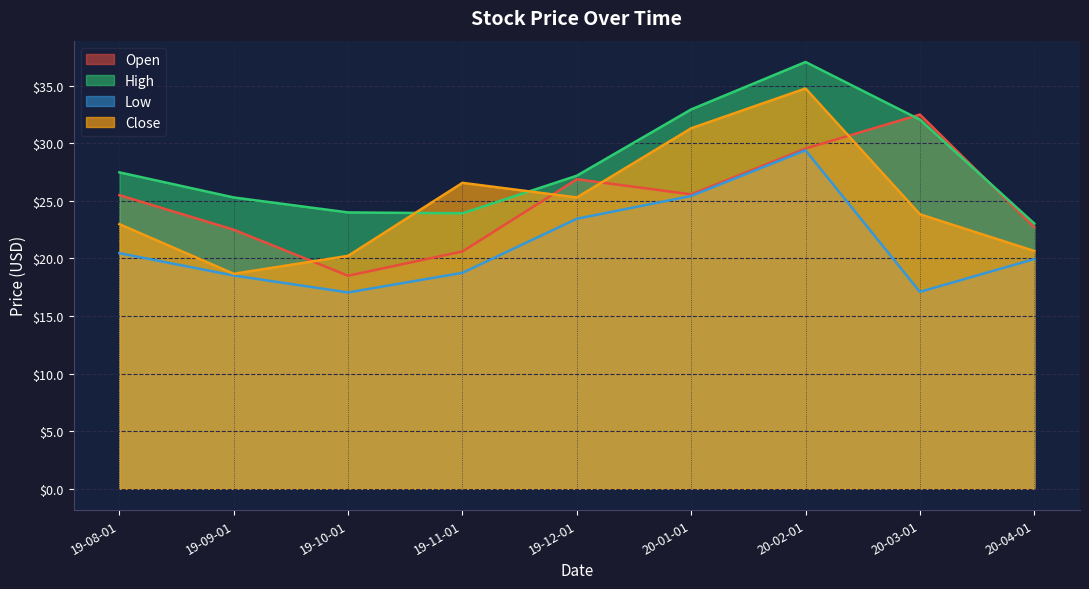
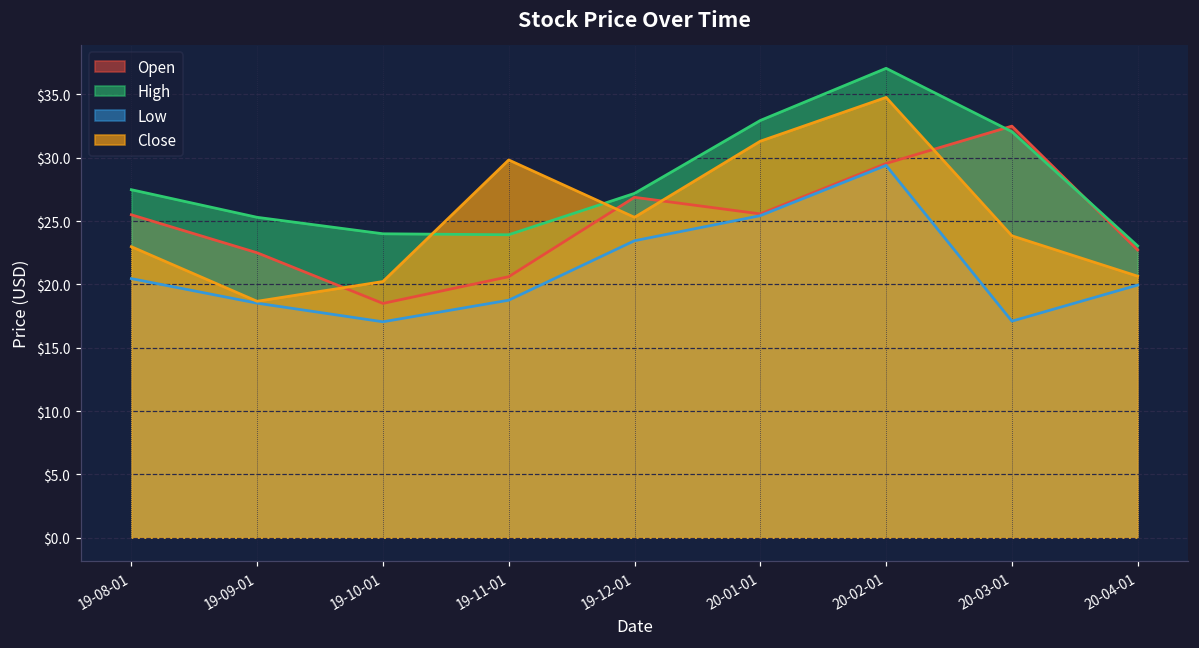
  {
    "Open": {
      "19-08-01": "$25.5",
      "19-09-01": "$22.5",
      "19-10-01": "$18.5",
      "19-11-01": "$20.6",
      "19-12-01": "$26.9",
      "20-03-01": "$32.5",
      "20-04-01": "$22.7"
    },
    "High": {
      "19-08-01": "$27.5",
      "19-09-01": "$25.3",
      "19-10-01": "$24.0",
      "19-11-01": "$23.9",
      "19-12-01": "$27.2",
      "20-01-01": "$32.9",
      "20-02-01": "$37.1",
      "20-03-01": "$32.1",
      "20-04-01": "$23.0"
    },
    "Low": {
      "19-08-01": "$20.5",
      "19-10-01": "$17.0",
      "19-11-01": "$18.8",
      "19-12-01": "$23.5",
      "20-03-01": "$17.1",
      "20-04-01": "$20.0"
    },
    "Close": {
      "19-08-01": "$23.0",
      "19-10-01": "$20.2",
-     "19-11-01": "$26.6",
+     "19-11-01": "$29.8",
      "19-12-01": "$25.3",
      "20-01-01": "$31.3",
      "20-02-01": "$34.8",
      "20-03-01": "$23.8",
      "20-04-01": "$20.7"
    }
  }
